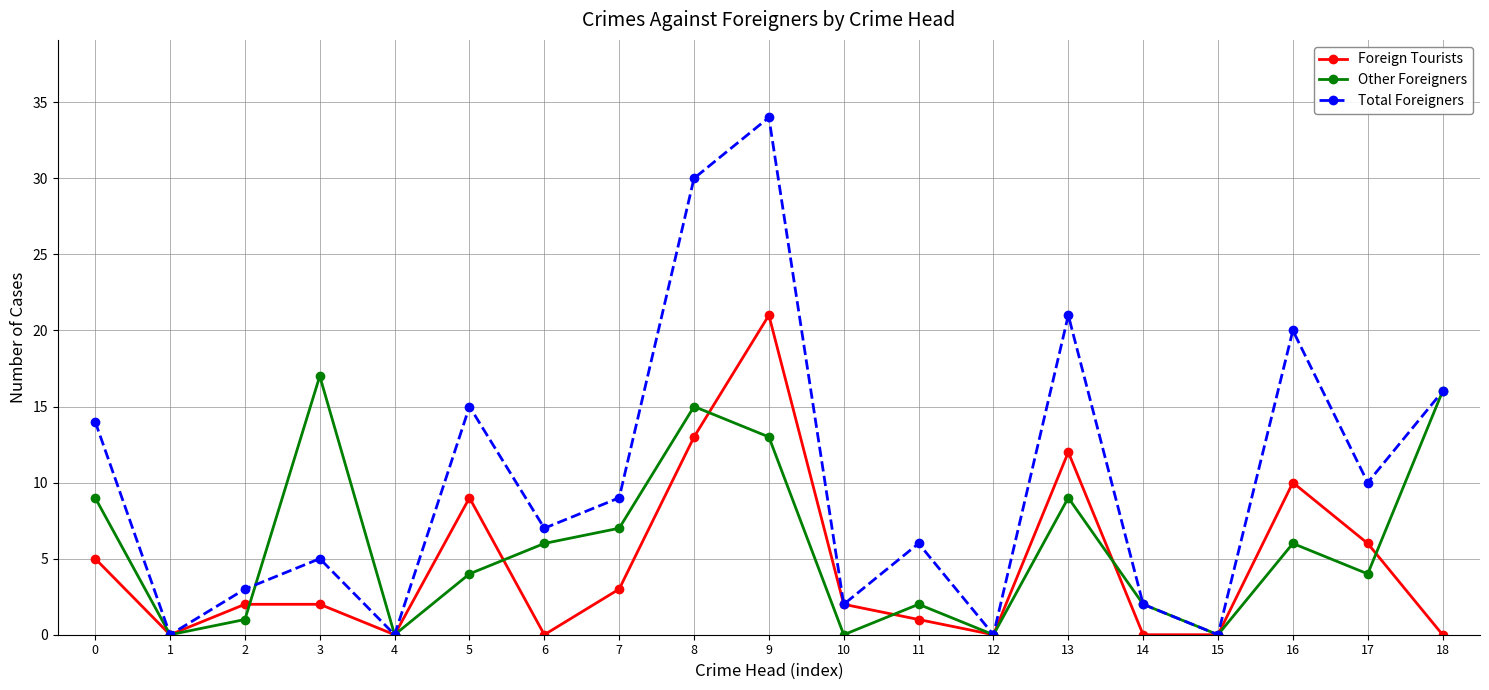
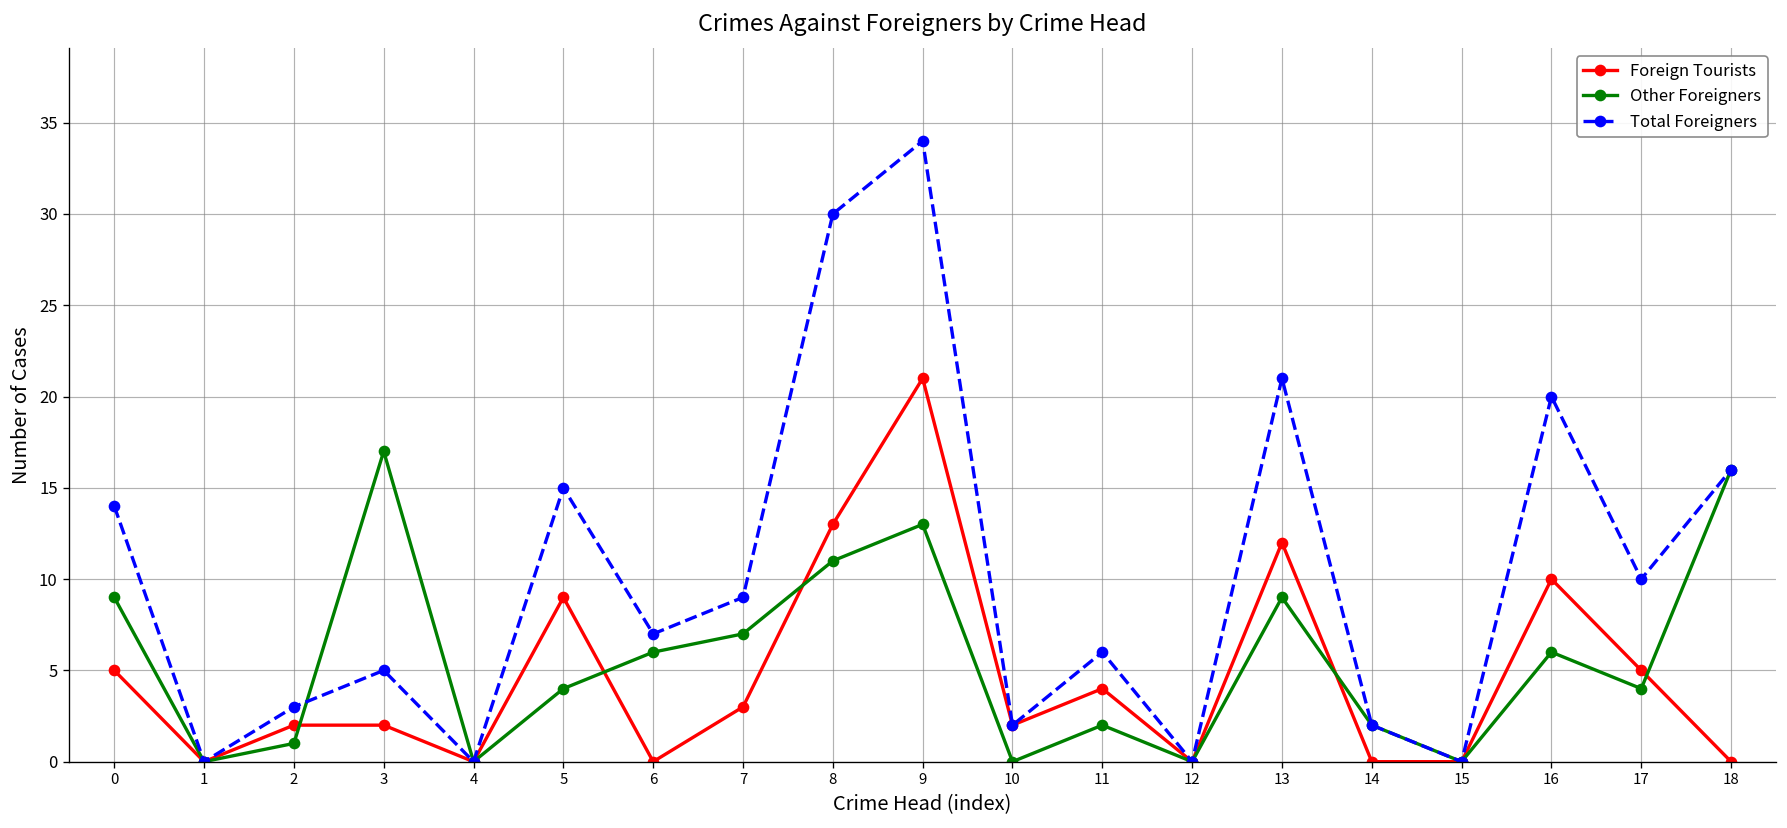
  {
    "Foreign Tourists": {
      "0": 5,
      "2": 2,
      "3": 2,
      "5": 9,
      "6": 0,
      "7": 3,
      "8": 13,
      "9": 21,
-     "11": 1,
+     "11": 4,
      "13": 12,
      "14": 0,
      "16": 10,
-     "17": 6,
+     "17": 5,
      "18": 0
    },
    "Other Foreigners": {
      "0": 9,
      "2": 1,
      "3": 17,
      "5": 4,
      "6": 6,
      "7": 7,
-     "8": 15,
+     "8": 11,
      "9": 13,
      "10": 0,
      "11": 2,
      "13": 9,
      "16": 6,
      "17": 4
    },
    "Total Foreigners": {
      "0": 14,
      "2": 3,
      "3": 5,
      "5": 15,
      "6": 7,
      "7": 9,
      "8": 30,
      "9": 34,
      "11": 6,
      "13": 21,
      "16": 20,
      "17": 10
    }
  }
